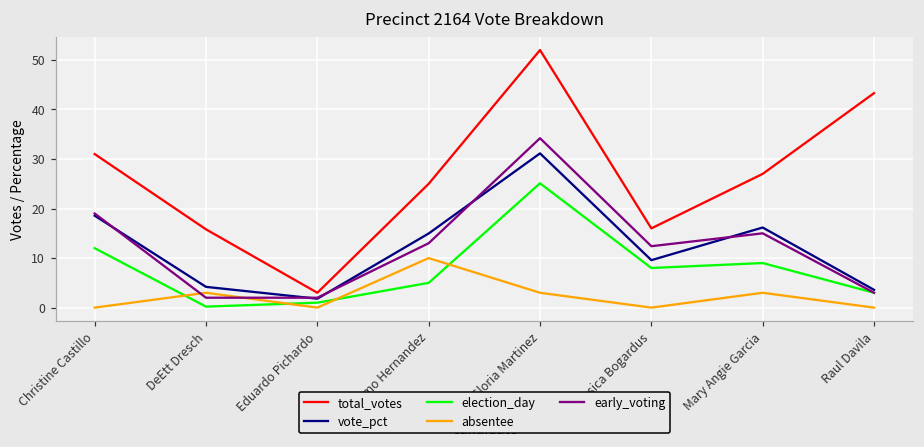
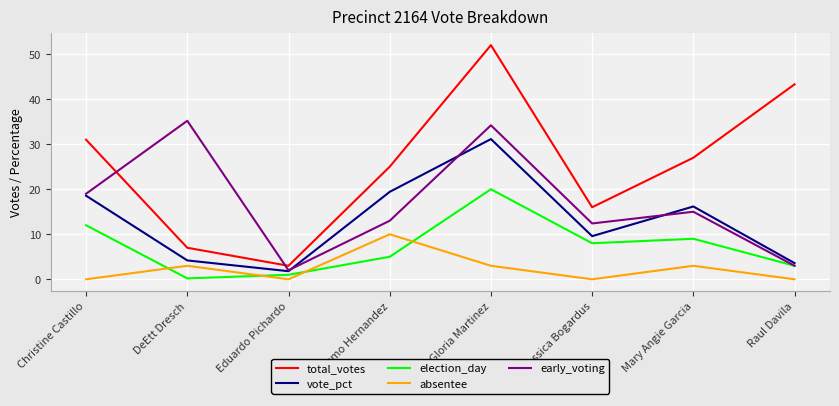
  {
    "total_votes": {
      "Christine Castillo": 31,
-     "DeEtt Dresch": 16,
+     "DeEtt Dresch": 7,
      "Eduardo Pichardo": 3,
      "Erasmo Hernandez": 25,
      "Gloria Martinez": 52,
      "Jessica Bogardus": 16,
      "Mary Angie Garcia": 27,
      "Raul Davila": 43
    },
    "vote_pct": {
      "DeEtt Dresch": 4,
-     "Erasmo Hernandez": 15,
+     "Erasmo Hernandez": 19,
      "Gloria Martinez": 31,
      "Jessica Bogardus": 10,
      "Mary Angie Garcia": 16,
      "Raul Davila": 4
    },
    "election_day": {
      "Christine Castillo": 12,
      "DeEtt Dresch": 0,
      "Eduardo Pichardo": 1,
      "Erasmo Hernandez": 5,
-     "Gloria Martinez": 25,
+     "Gloria Martinez": 20,
      "Jessica Bogardus": 8,
      "Mary Angie Garcia": 9
    },
    "absentee": {
      "Christine Castillo": 0,
      "DeEtt Dresch": 3,
      "Eduardo Pichardo": 0,
      "Erasmo Hernandez": 10,
      "Gloria Martinez": 3,
      "Jessica Bogardus": 0,
      "Mary Angie Garcia": 3,
      "Raul Davila": 0
    },
    "early_voting": {
-     "DeEtt Dresch": 2,
+     "DeEtt Dresch": 35,
      "Erasmo Hernandez": 13,
      "Gloria Martinez": 34,
      "Jessica Bogardus": 12,
      "Mary Angie Garcia": 15
    }
  }
